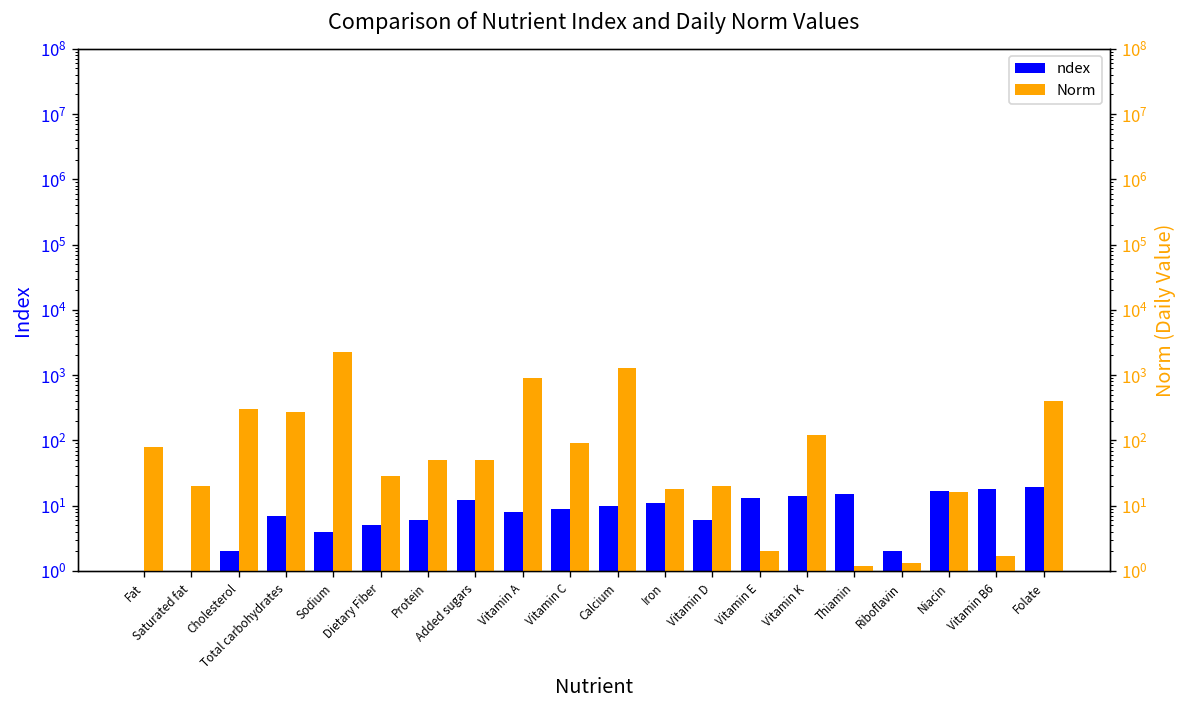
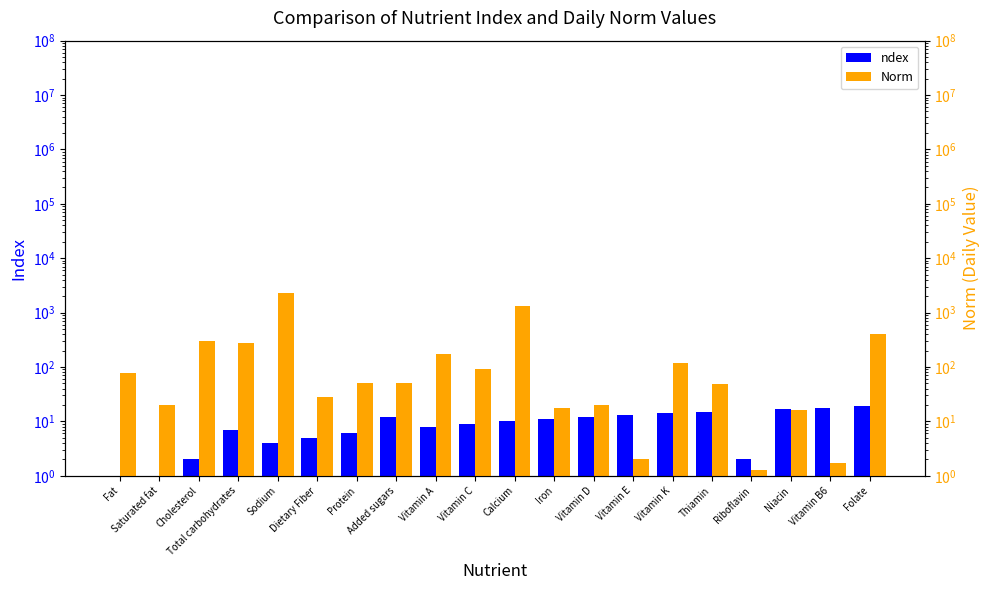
  {
    "ndex": {
      "Saturated fat": 1,
      "Cholesterol": 2,
      "Total carbohydrates": 7,
      "Sodium": 4,
      "Dietary Fiber": 5,
      "Protein": 6,
      "Added sugars": 12,
      "Vitamin A": 8,
      "Vitamin C": 9,
      "Calcium": 10,
      "Iron": 11,
-     "Vitamin D": 6,
+     "Vitamin D": 12,
      "Vitamin E": 13,
      "Vitamin K": 14,
      "Thiamin": 15,
      "Riboflavin": 2,
      "Niacin": 17,
      "Vitamin B6": 18,
      "Folate": 19
    },
    "Norm": {
      "Fat": 80,
      "Saturated fat": 20,
      "Cholesterol": 300,
      "Total carbohydrates": 300,
      "Sodium": 2300,
      "Dietary Fiber": 30,
      "Protein": 50,
      "Added sugars": 50,
-     "Vitamin A": 900,
+     "Vitamin A": 170,
      "Vitamin C": 90,
      "Calcium": 1300,
      "Iron": 18,
      "Vitamin D": 20,
      "Vitamin E": 2.0,
      "Vitamin K": 120,
-     "Thiamin": 1.2,
+     "Thiamin": 50,
      "Riboflavin": 1.3,
      "Niacin": 16,
      "Vitamin B6": 1.7,
      "Folate": 400
    }
  }
